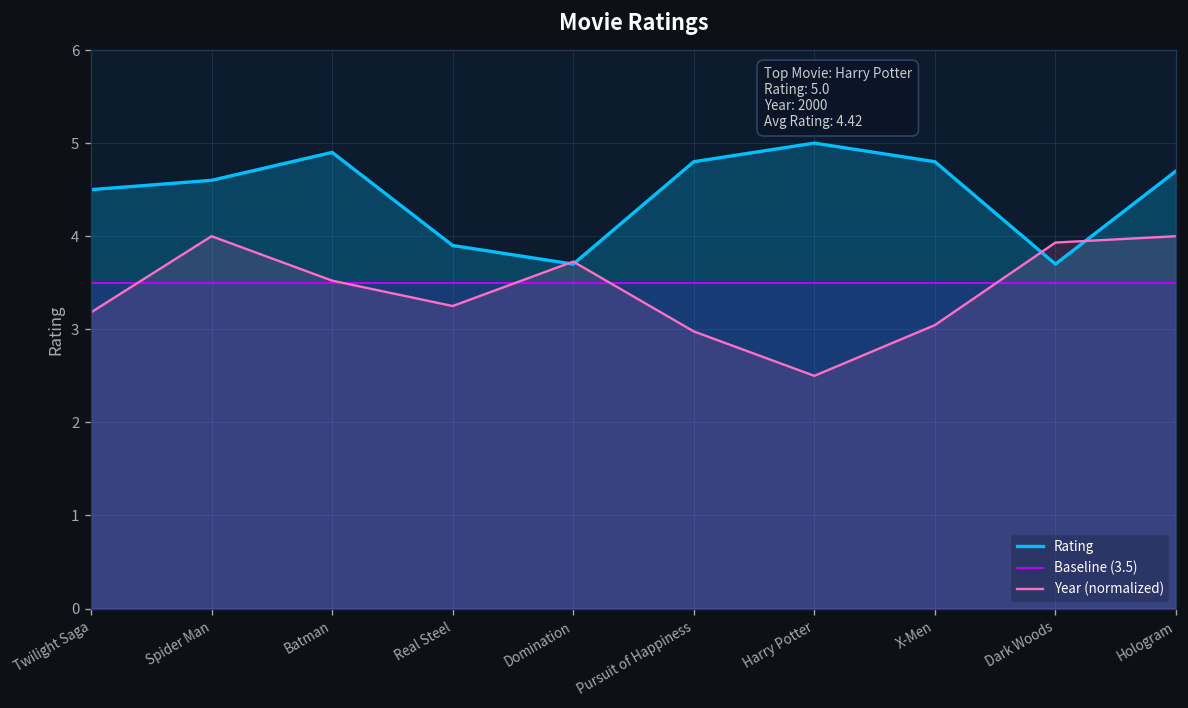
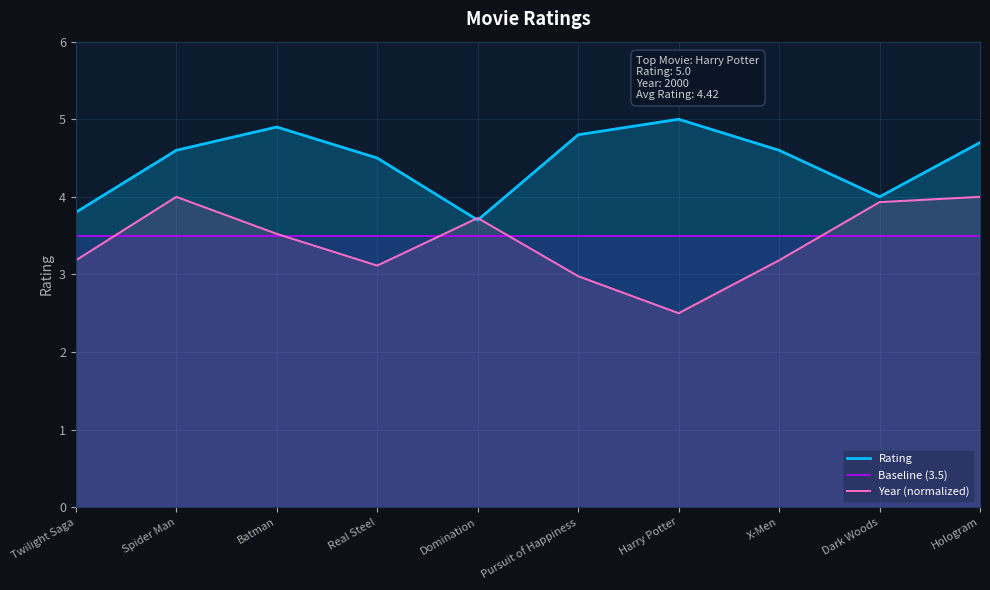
  {
    "Rating": {
-     "Twilight Saga": 4.5,
+     "Twilight Saga": 3.8,
      "Spider Man": 4.6,
      "Batman": 4.9,
-     "Real Steel": 3.9,
+     "Real Steel": 4.5,
      "Pursuit of Happiness": 4.8,
-     "X-Men": 4.8,
-     "Dark Woods": 3.7,
+     "X-Men": 4.6,
+     "Dark Woods": 4.0,
      "Hologram": 4.7
    },
    "Baseline (3.5)": {
      "Twilight Saga": 3.5,
      "Spider Man": 3.5,
      "Real Steel": 3.5,
      "Domination": 3.5,
      "Pursuit of Happiness": 3.5,
      "Harry Potter": 3.5,
      "X-Men": 3.5,
      "Dark Woods": 3.5,
      "Hologram": 3.5
    },
    "Year (normalized)": {
      "Twilight Saga": 3.2,
      "Spider Man": 4.0,
-     "Real Steel": 3.3,
+     "Real Steel": 3.1,
      "Pursuit of Happiness": 3.0,
      "Harry Potter": 2.5,
-     "X-Men": 3.0,
+     "X-Men": 3.2,
      "Dark Woods": 3.9,
      "Hologram": 4.0
    }
  }
